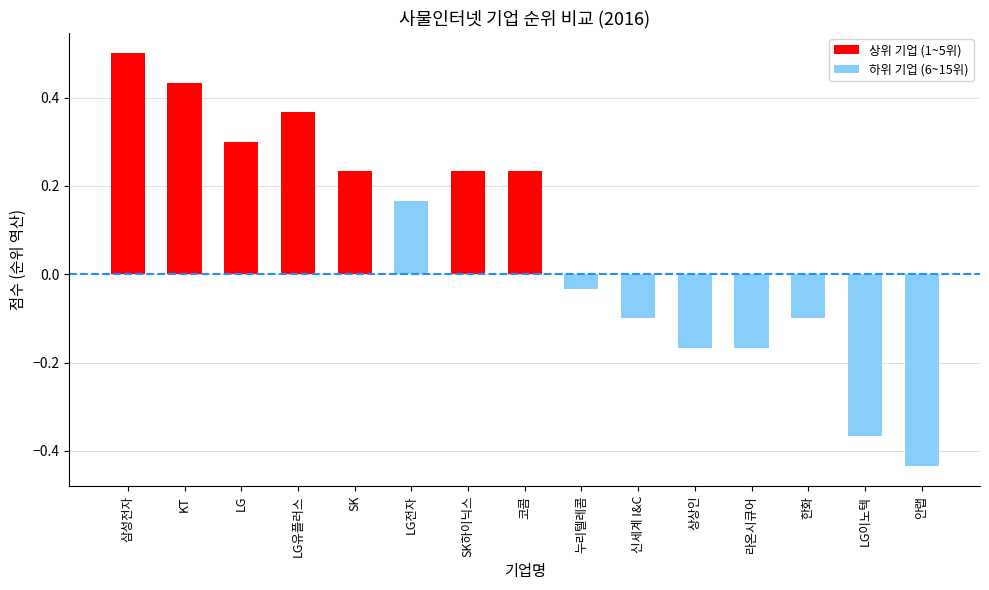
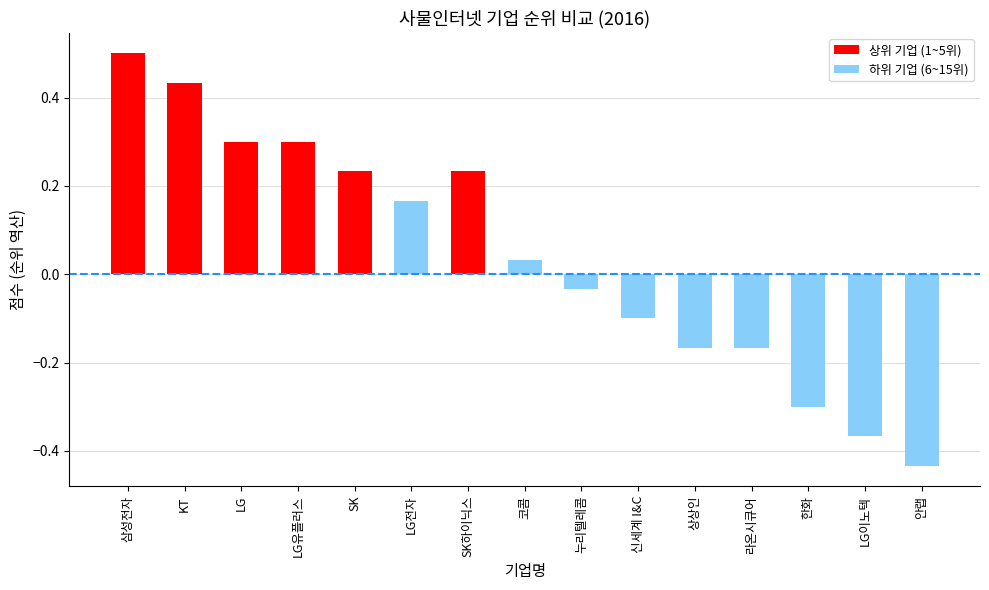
  {
    "삼성전자": 0.50,
    "KT": 0.43,
    "LG": 0.30,
-   "LG유플러스": 0.37,
+   "LG유플러스": 0.30,
    "SK": 0.23,
    "LG전자": 0.17,
    "SK하이닉스": 0.23,
-   "코콤": 0.23,
+   "코콤": 0.03,
    "누리텔레콤": -0.03,
    "신세계 I&C": -0.10,
    "상상인": -0.17,
    "라온시큐어": -0.17,
-   "한화": -0.10,
+   "한화": -0.30,
    "LG이노텍": -0.37,
    "안랩": -0.43
  }
